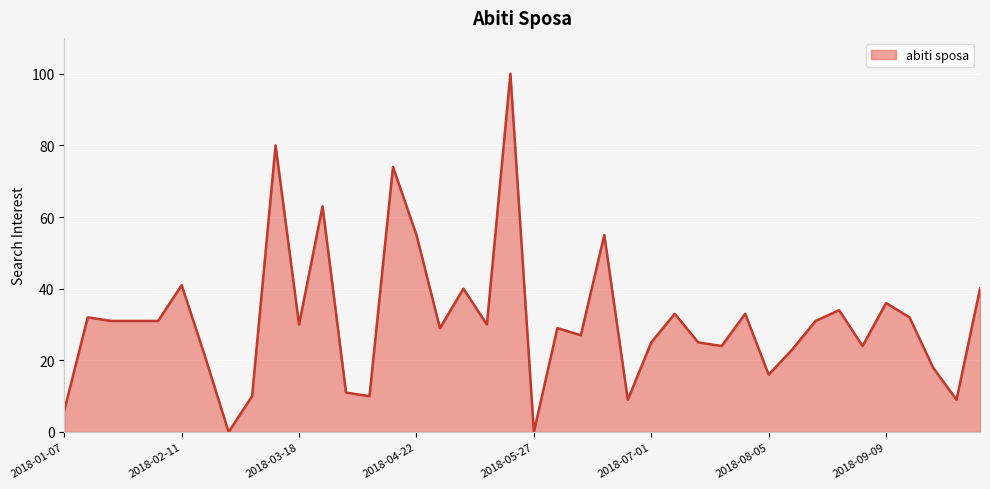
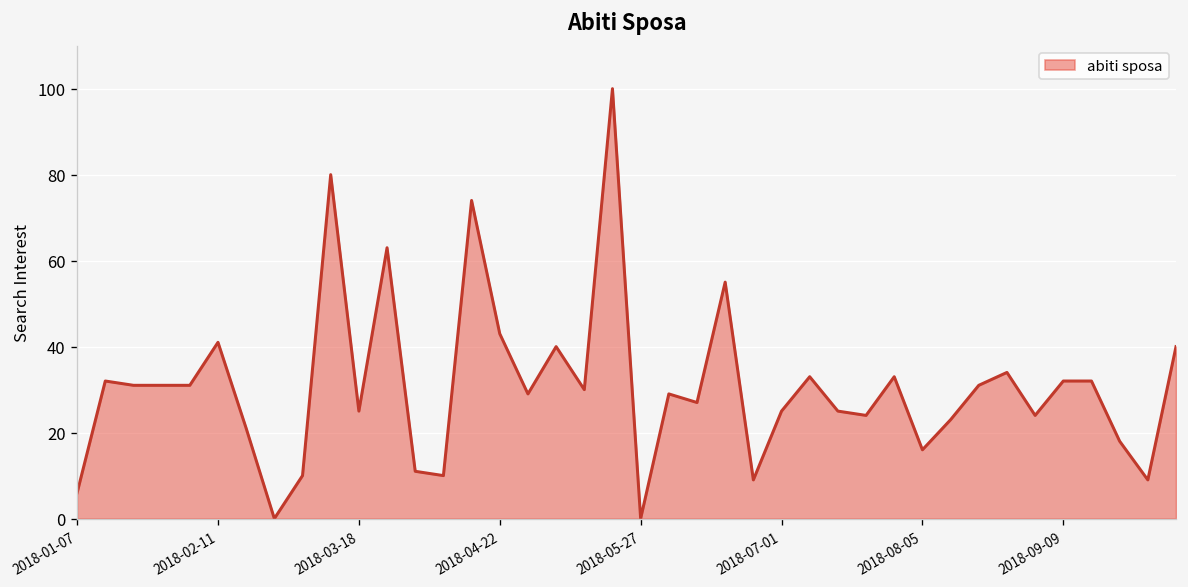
  {
    "2018-01-07": 6,
    "2018-02-11": 41,
-   "2018-03-18": 30,
-   "2018-04-22": 55,
+   "2018-03-18": 25,
+   "2018-04-22": 43,
    "2018-05-27": 0,
    "2018-07-01": 25,
    "2018-08-05": 16,
-   "2018-09-09": 36
+   "2018-09-09": 32
  }
